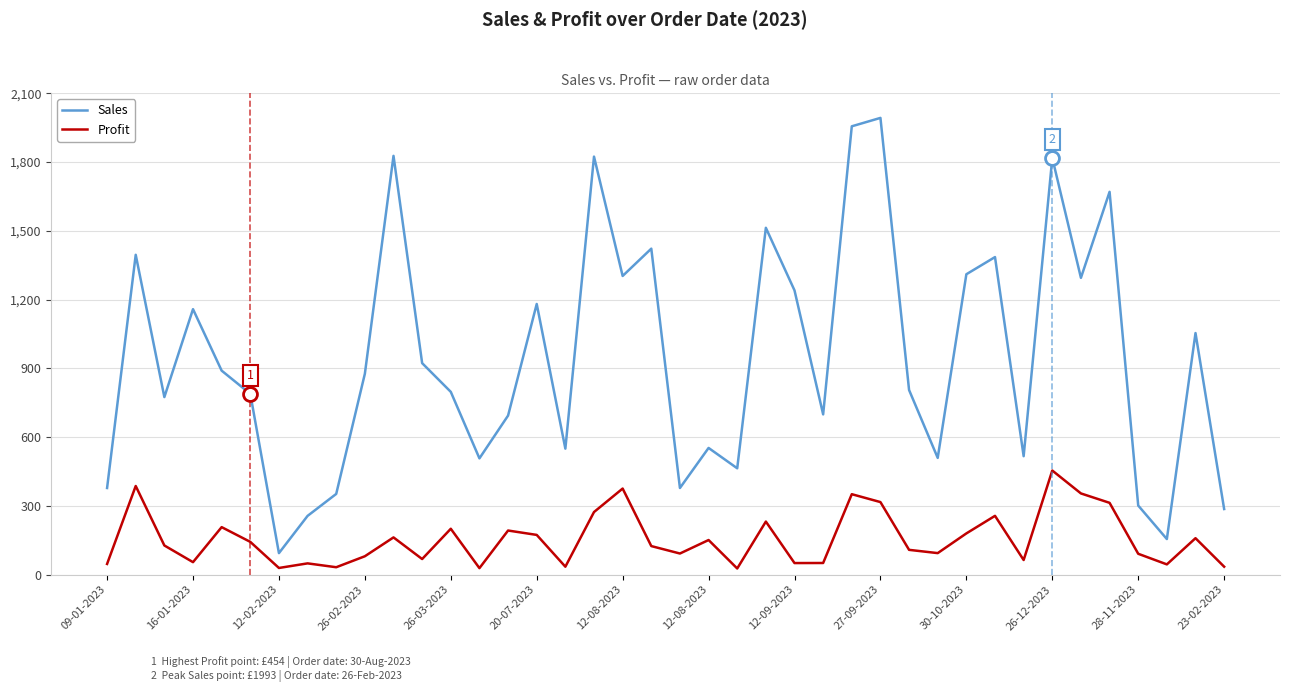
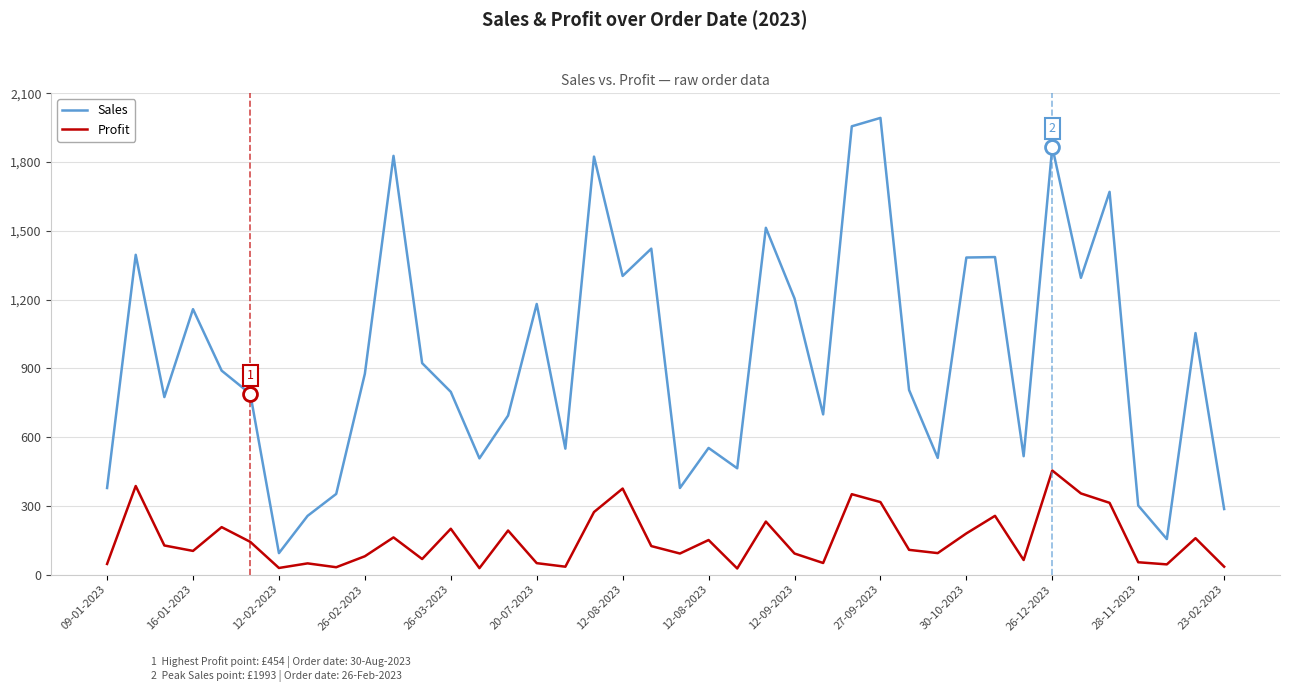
  {
    "Sales": {
      "09-01-2023": "380",
      "16-01-2023": "1,160",
      "12-02-2023": "90",
      "26-02-2023": "880",
      "26-03-2023": "800",
      "20-07-2023": "1,180",
-     "12-09-2023": "1,240",
-     "30-10-2023": "1,310",
-     "26-12-2023": "1,820",
+     "12-09-2023": "1,200",
+     "30-10-2023": "1,380",
+     "26-12-2023": "1,870",
      "28-11-2023": "300"
    },
    "Profit": {
      "09-01-2023": "50",
-     "16-01-2023": "50",
+     "16-01-2023": "100",
      "12-02-2023": "30",
      "26-02-2023": "80",
      "26-03-2023": "200",
-     "20-07-2023": "170",
-     "12-09-2023": "50",
+     "20-07-2023": "50",
+     "12-09-2023": "90",
      "30-10-2023": "180",
      "26-12-2023": "450",
-     "28-11-2023": "90"
+     "28-11-2023": "50"
    }
  }
